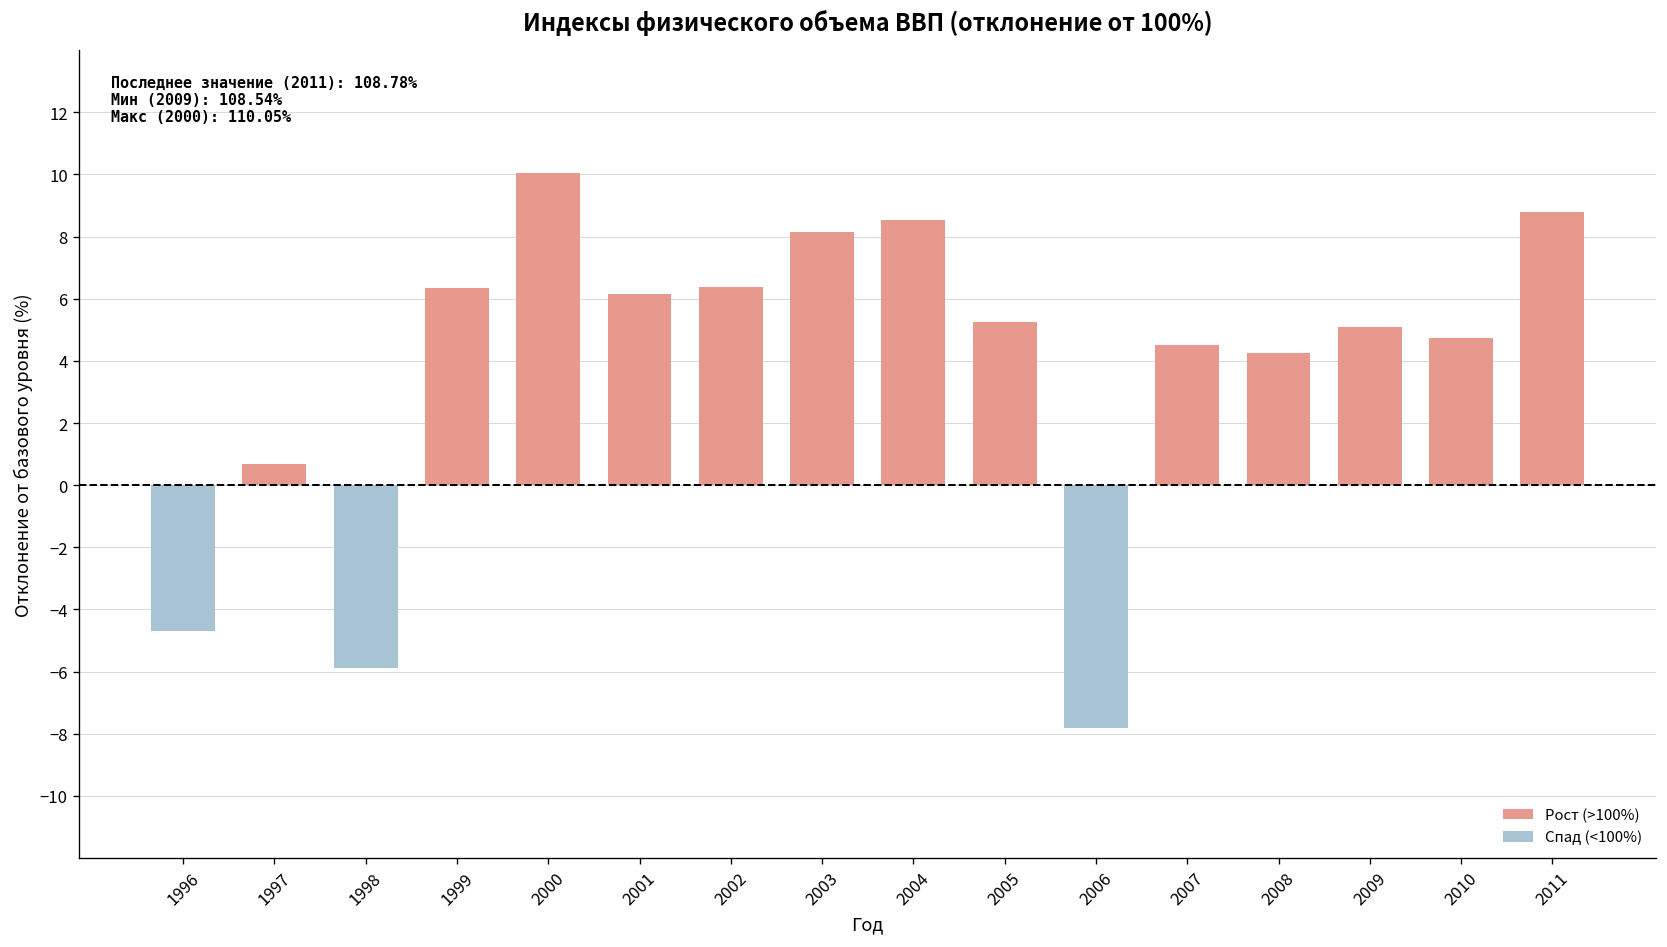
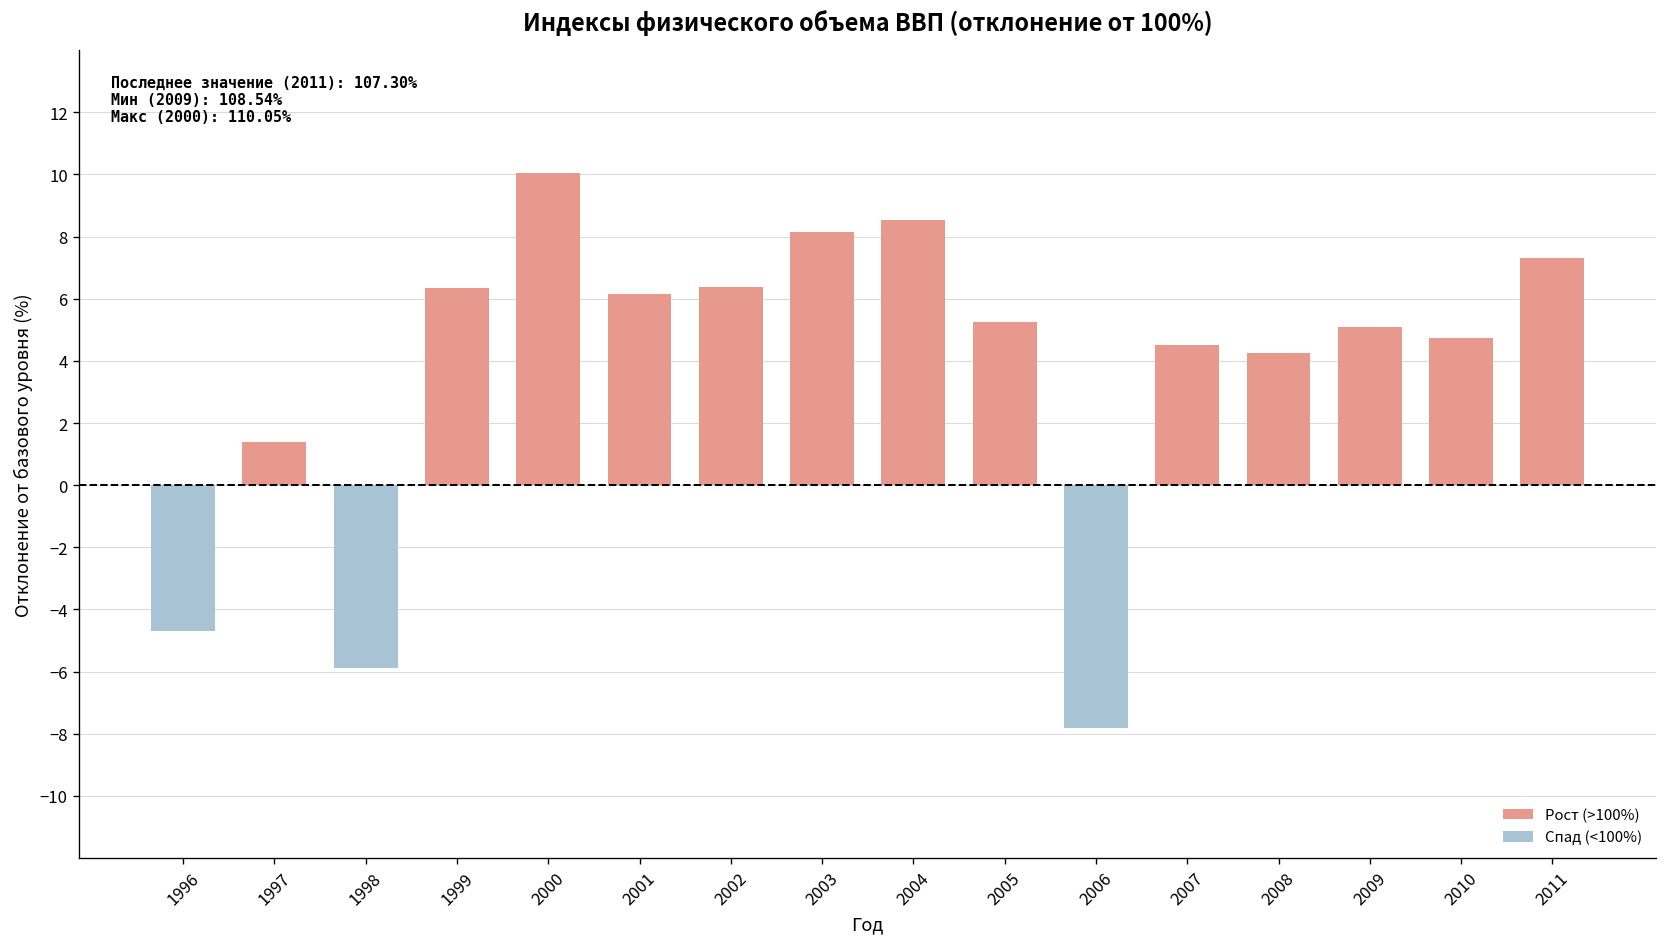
  {
-   "1997": "0.7",
-   "2011": "108.78%"
+   "1997": "1.4",
+   "2011": "107.30%"
  }
